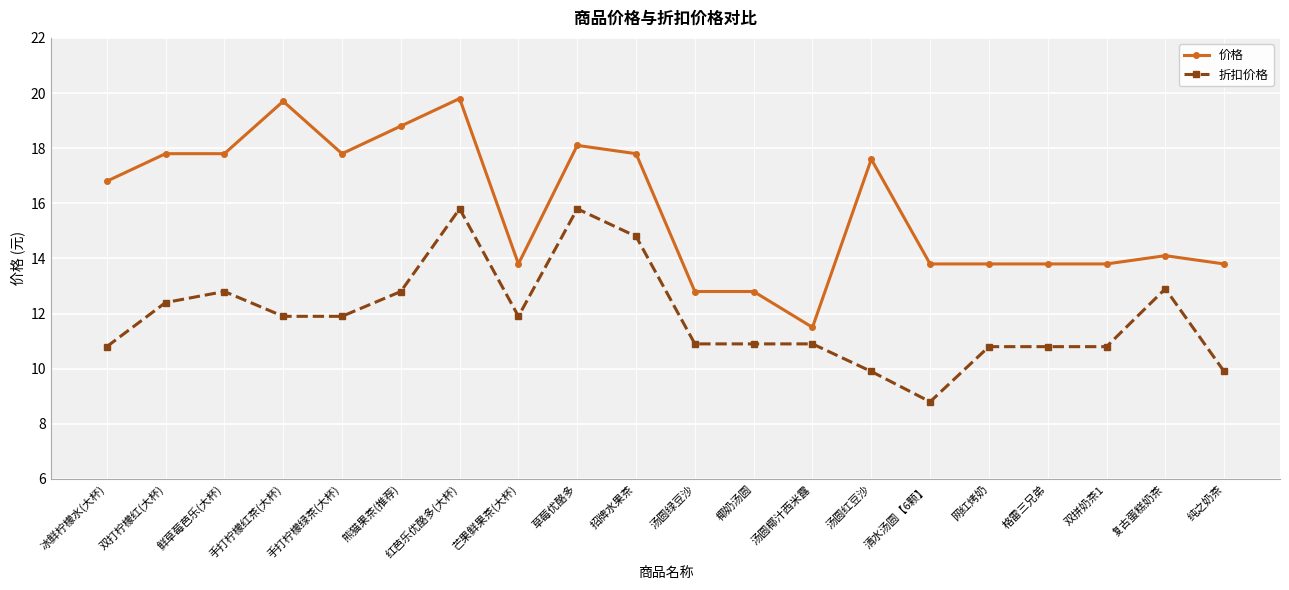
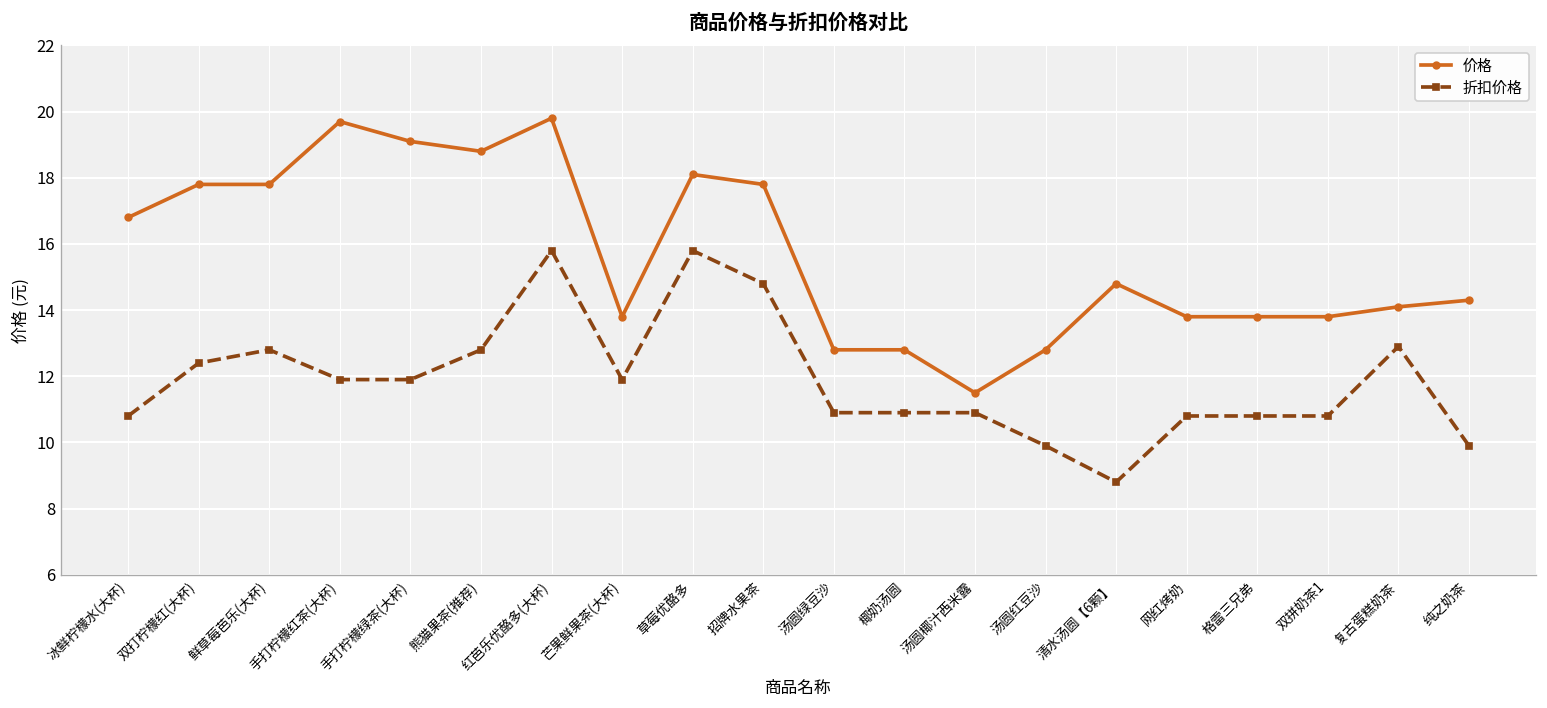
  {
    "价格": {
      "冰鲜柠檬水(大杯)": 16.8,
      "双打柠檬红(大杯)": 17.8,
      "鲜草莓芭乐(大杯)": 17.8,
      "手打柠檬红茶(大杯)": 19.7,
-     "手打柠檬绿茶(大杯)": 17.8,
+     "手打柠檬绿茶(大杯)": 19.1,
      "熊猫果茶(推荐)": 18.8,
      "红芭乐优酪多(大杯)": 19.8,
      "芒果鲜果茶(大杯)": 13.8,
      "草莓优酪多": 18.1,
      "招牌水果茶": 17.8,
      "汤圆绿豆沙": 12.8,
      "椰奶汤圆": 12.8,
      "汤圆椰汁西米露": 11.5,
-     "汤圆红豆沙": 17.6,
-     "清水汤圆【6颗】": 13.8,
+     "汤圆红豆沙": 12.8,
+     "清水汤圆【6颗】": 14.8,
      "网红烤奶": 13.8,
      "格雷三兄弟": 13.8,
      "双拼奶茶1": 13.8,
      "复古蛋糕奶茶": 14.1,
-     "纯之奶茶": 13.8
+     "纯之奶茶": 14.3
    },
    "折扣价格": {
      "冰鲜柠檬水(大杯)": 10.8,
      "双打柠檬红(大杯)": 12.4,
      "鲜草莓芭乐(大杯)": 12.8,
      "手打柠檬红茶(大杯)": 11.9,
      "手打柠檬绿茶(大杯)": 11.9,
      "熊猫果茶(推荐)": 12.8,
      "红芭乐优酪多(大杯)": 15.8,
      "芒果鲜果茶(大杯)": 11.9,
      "草莓优酪多": 15.8,
      "招牌水果茶": 14.8,
      "汤圆绿豆沙": 10.9,
      "椰奶汤圆": 10.9,
      "汤圆椰汁西米露": 10.9,
      "汤圆红豆沙": 9.9,
      "清水汤圆【6颗】": 8.8,
      "网红烤奶": 10.8,
      "格雷三兄弟": 10.8,
      "双拼奶茶1": 10.8,
      "复古蛋糕奶茶": 12.9,
      "纯之奶茶": 9.9
    }
  }
